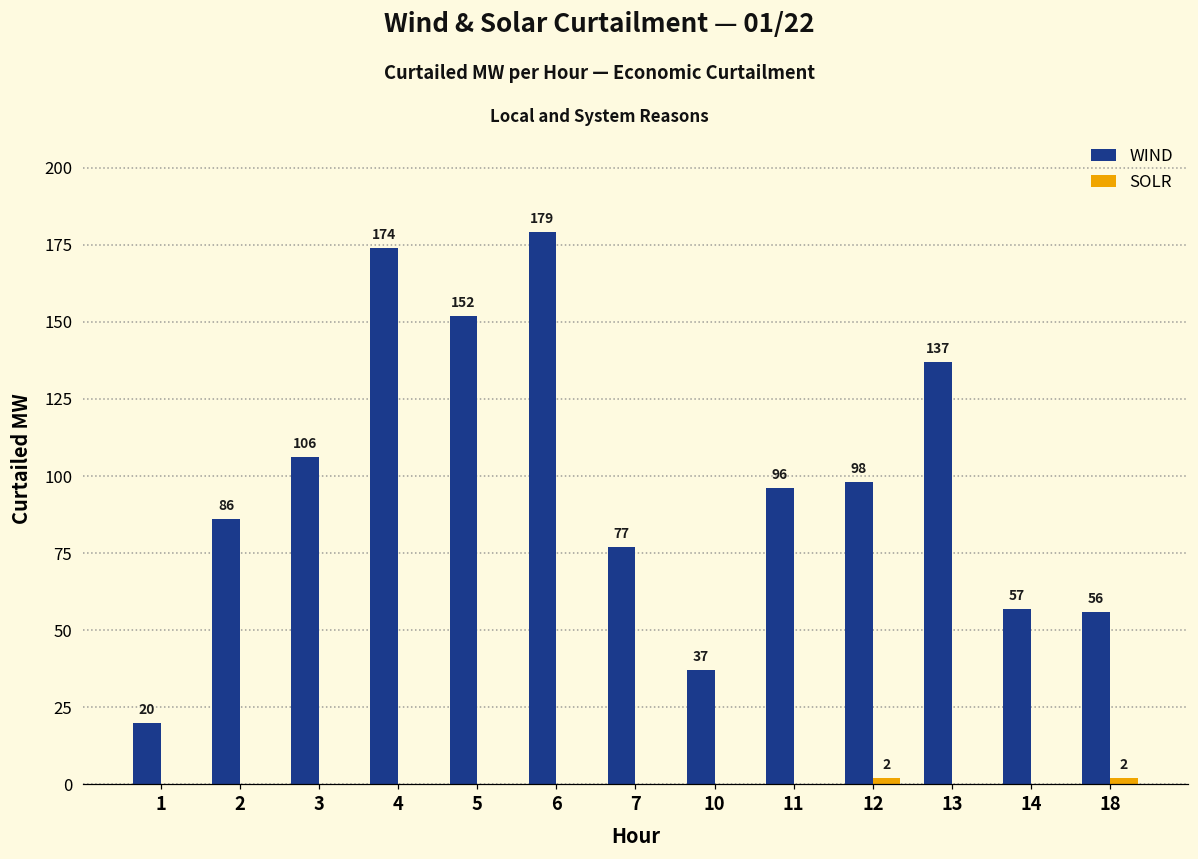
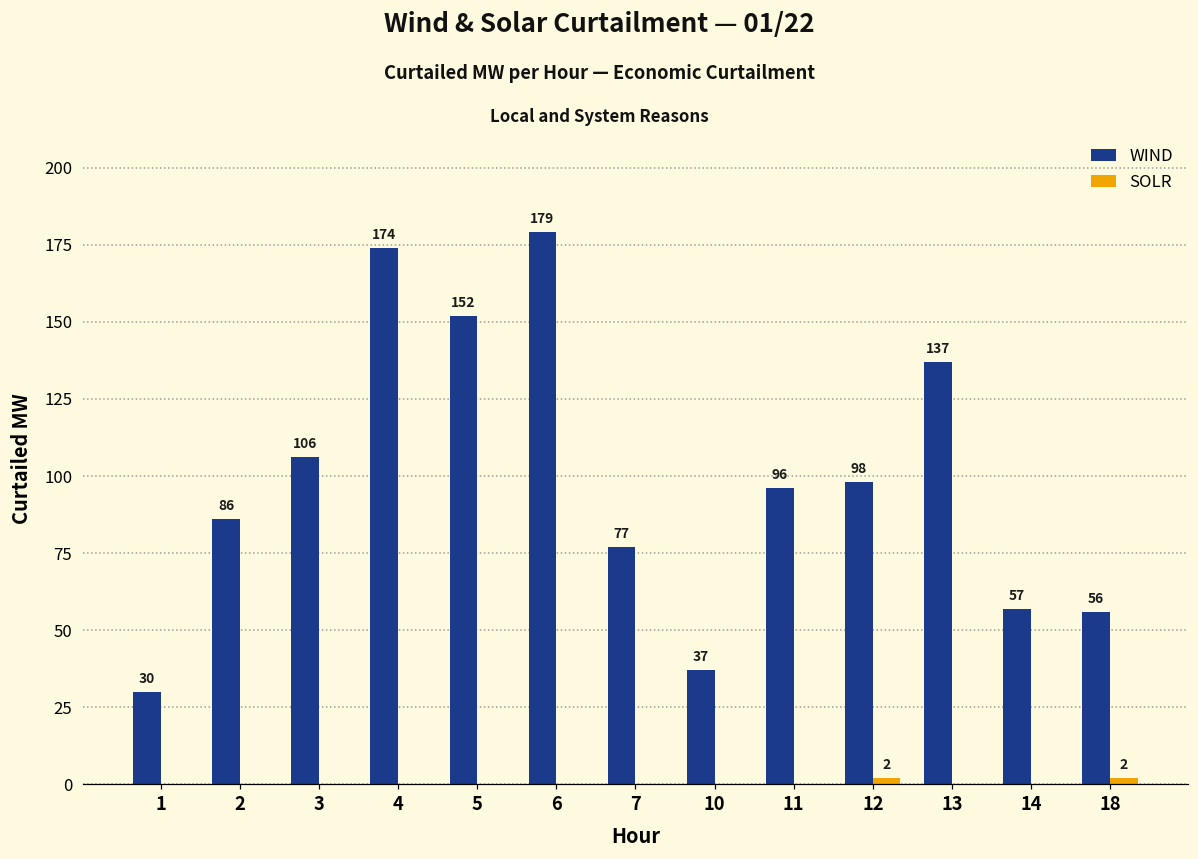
  {
    "WIND": {
-     "1": 20,
+     "1": 30,
      "2": 86,
      "3": 106,
      "4": 174,
      "5": 152,
      "6": 179,
      "7": 77,
      "10": 37,
      "11": 96,
      "12": 98,
      "13": 137,
      "14": 57,
      "18": 56
    },
    "SOLR": {
      "12": 2,
      "18": 2
    }
  }
